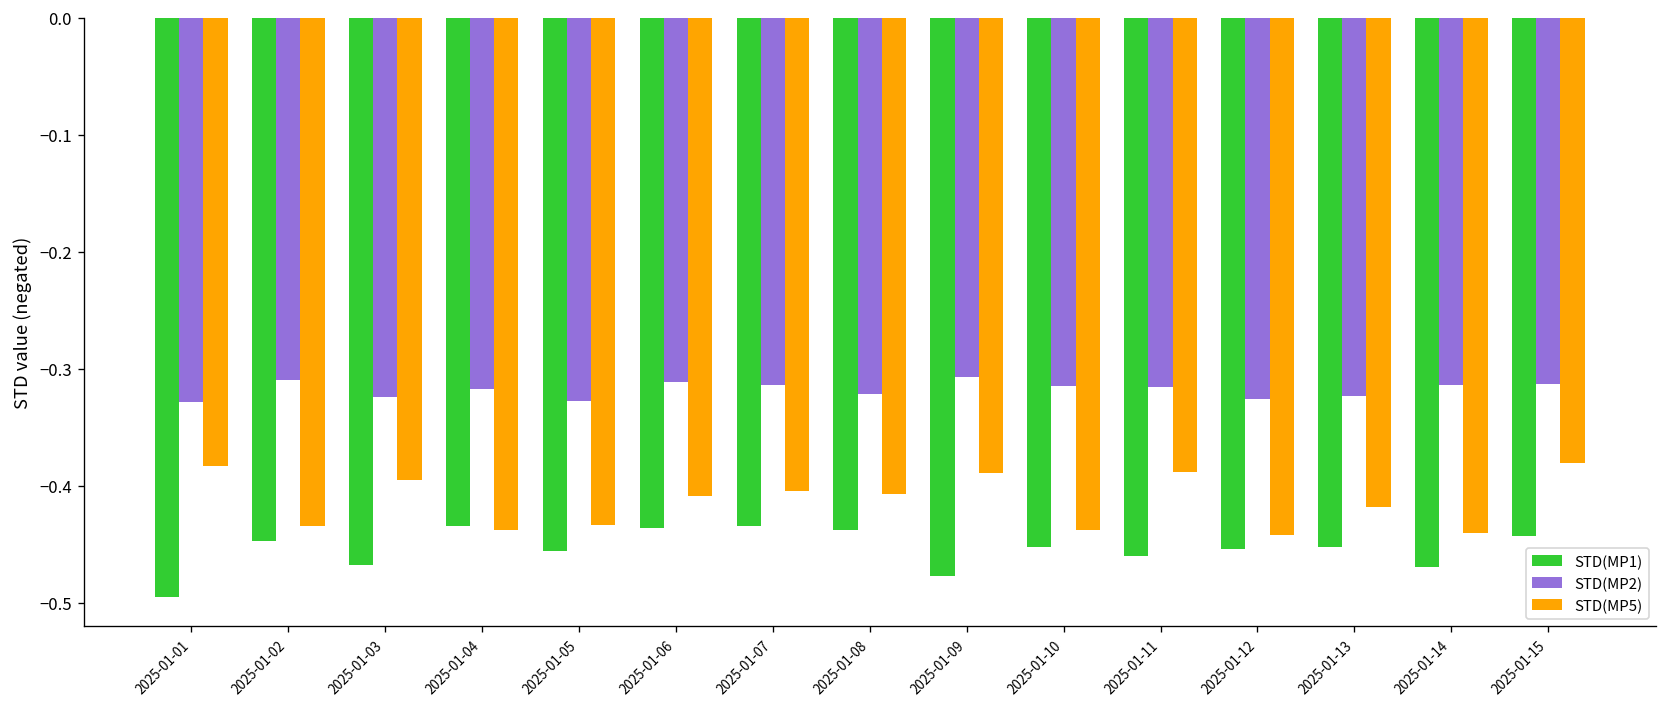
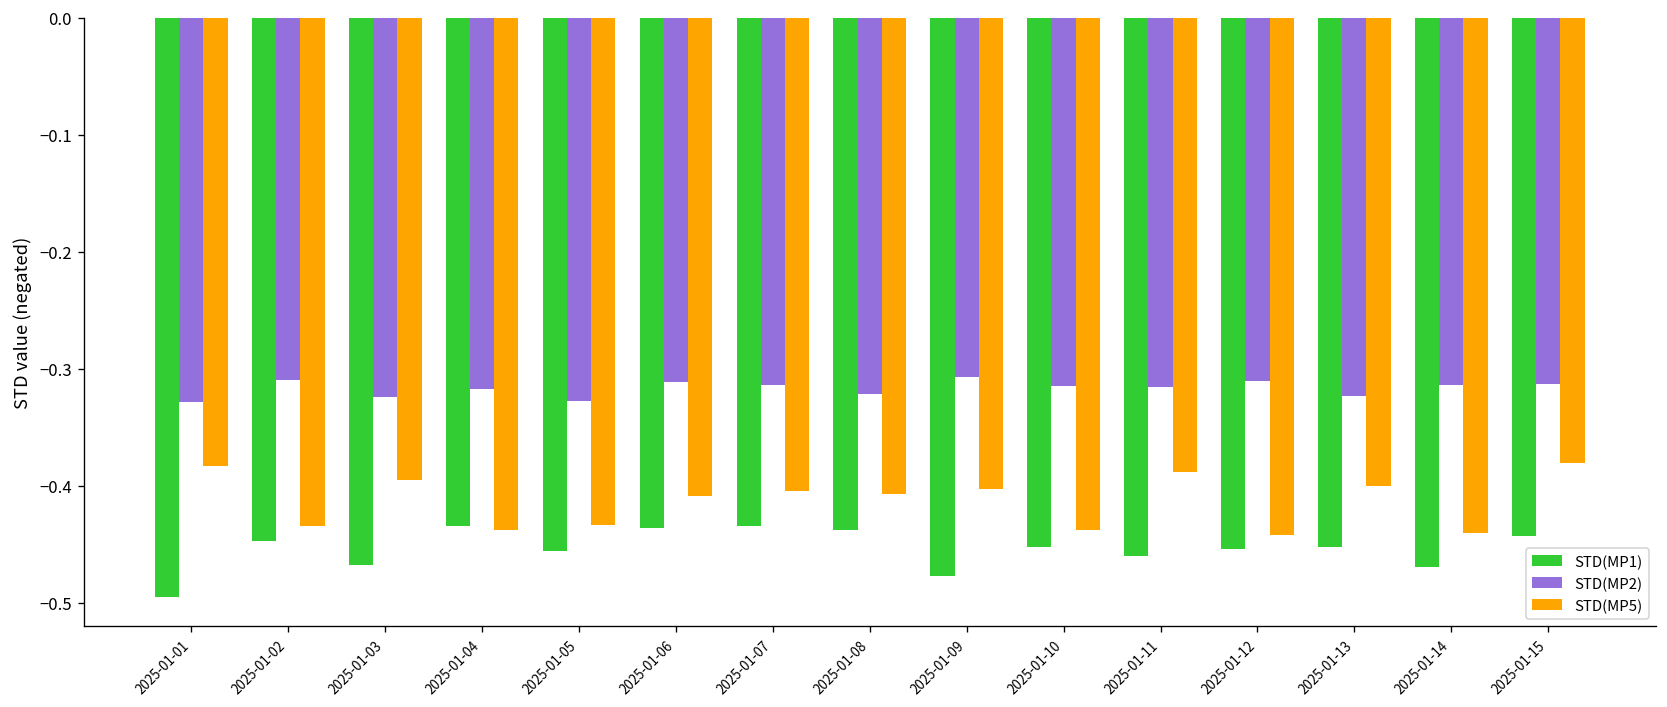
  {
    "STD(MP1)": {
      "2025-01-01": -0.50,
      "2025-01-02": -0.45,
      "2025-01-03": -0.47,
      "2025-01-04": -0.43,
      "2025-01-05": -0.46,
      "2025-01-06": -0.44,
      "2025-01-07": -0.43,
      "2025-01-08": -0.44,
      "2025-01-09": -0.48,
      "2025-01-10": -0.45,
      "2025-01-11": -0.46,
      "2025-01-12": -0.45,
      "2025-01-13": -0.45,
      "2025-01-14": -0.47,
      "2025-01-15": -0.44
    },
    "STD(MP2)": {
      "2025-01-01": -0.33,
      "2025-01-02": -0.31,
      "2025-01-03": -0.32,
      "2025-01-04": -0.32,
      "2025-01-05": -0.33,
      "2025-01-06": -0.31,
      "2025-01-07": -0.31,
      "2025-01-08": -0.32,
      "2025-01-09": -0.31,
      "2025-01-10": -0.32,
      "2025-01-11": -0.32,
-     "2025-01-12": -0.33,
+     "2025-01-12": -0.31,
      "2025-01-13": -0.32,
      "2025-01-14": -0.31,
      "2025-01-15": -0.31
    },
    "STD(MP5)": {
      "2025-01-01": -0.38,
      "2025-01-02": -0.43,
      "2025-01-03": -0.40,
      "2025-01-04": -0.44,
      "2025-01-05": -0.43,
      "2025-01-06": -0.41,
      "2025-01-07": -0.40,
      "2025-01-08": -0.41,
-     "2025-01-09": -0.39,
+     "2025-01-09": -0.40,
      "2025-01-10": -0.44,
      "2025-01-11": -0.39,
      "2025-01-12": -0.44,
-     "2025-01-13": -0.42,
+     "2025-01-13": -0.40,
      "2025-01-14": -0.44,
      "2025-01-15": -0.38
    }
  }
